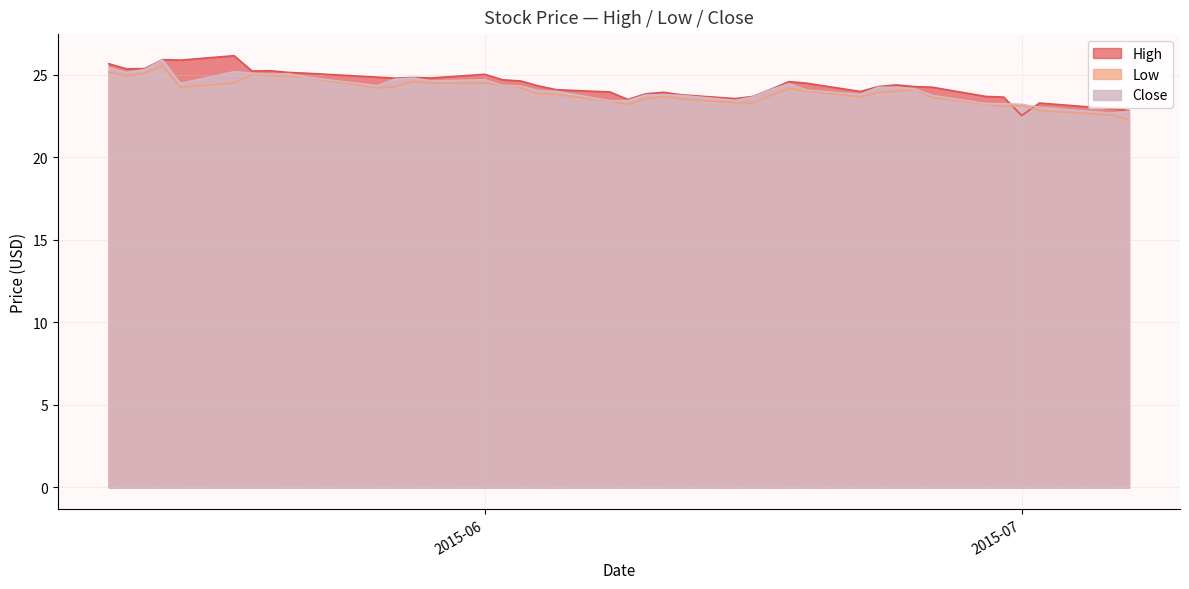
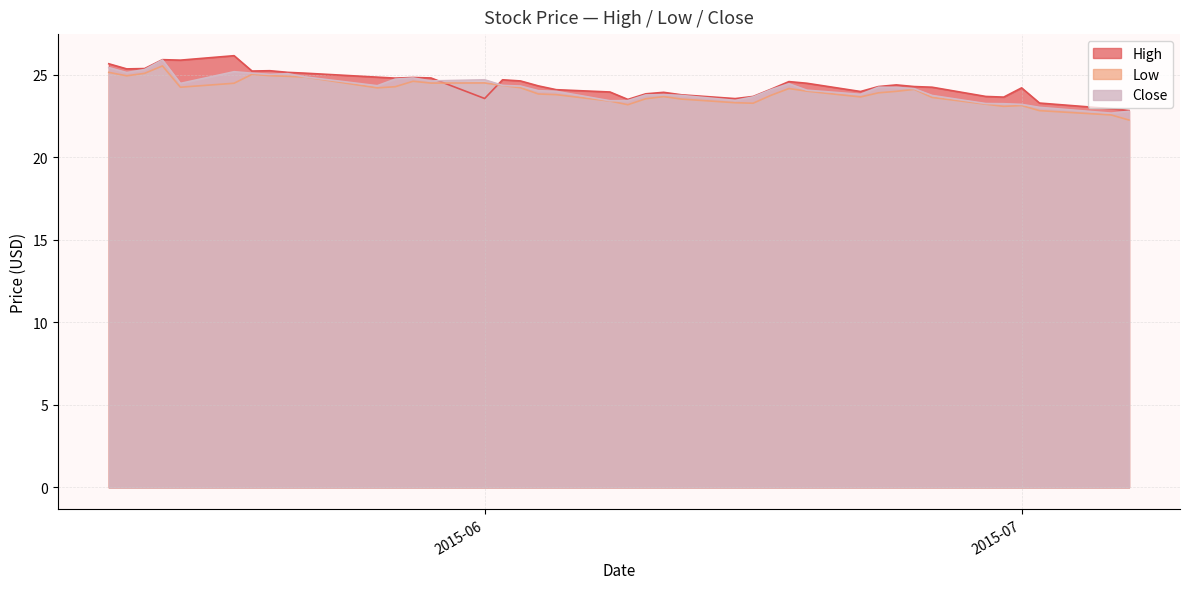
  {
    "High": {
-     "2015-06": 25.0,
-     "2015-07": 22.5
+     "2015-06": 23.6,
+     "2015-07": 24.2
    },
    "Low": {
      "2015-06": 24.5
    },
    "Close": {
      "2015-06": 24.7
    }
  }
